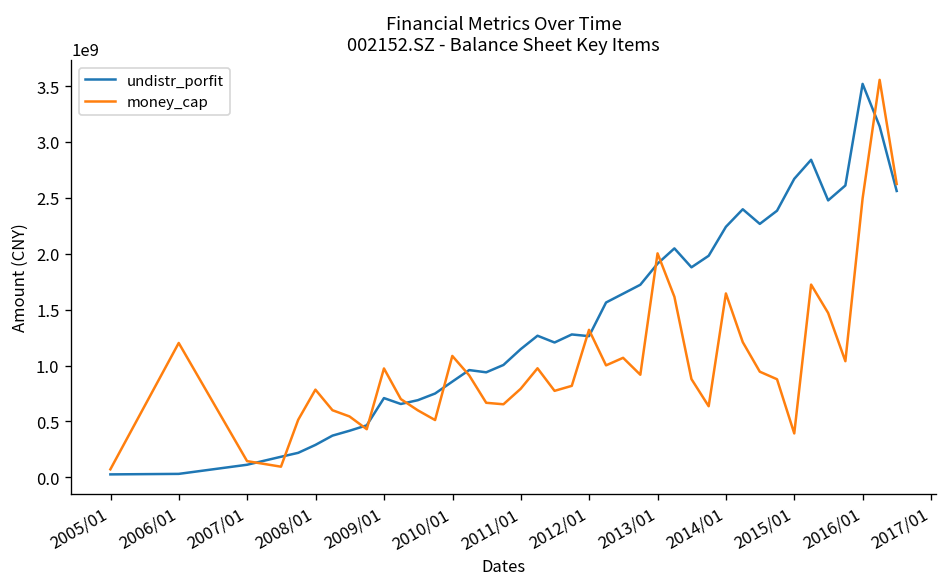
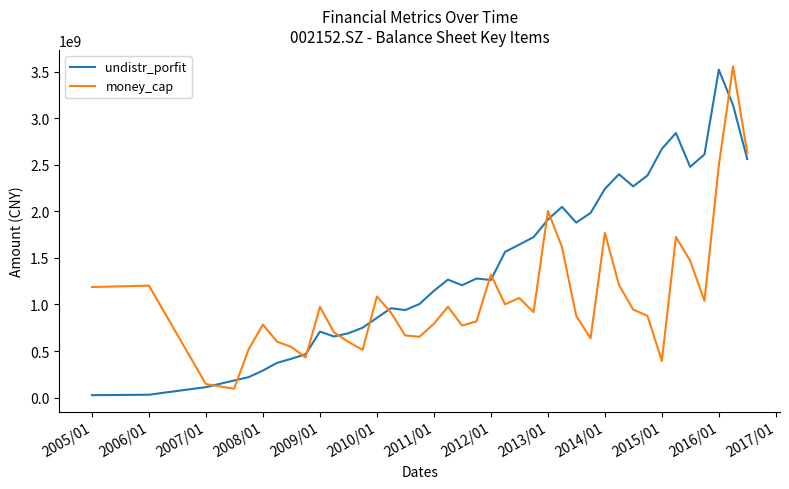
  {
    "undistr_porfit": {
      "2005/01": 0,
      "2006/01": 0,
      "2007/01": 100000000,
      "2008/01": 300000000,
      "2009/01": 700000000,
      "2010/01": 900000000,
      "2011/01": 1100000000,
      "2012/01": 1300000000,
      "2013/01": 1900000000,
      "2014/01": 2200000000,
      "2015/01": 2700000000,
      "2016/01": 3500000000
    },
    "money_cap": {
-     "2005/01": 100000000,
+     "2005/01": 1200000000,
      "2006/01": 1200000000,
      "2007/01": 100000000,
      "2008/01": 800000000,
      "2009/01": 1000000000,
      "2010/01": 1100000000,
      "2011/01": 800000000,
      "2012/01": 1300000000,
      "2013/01": 2000000000,
-     "2014/01": 1600000000,
+     "2014/01": 1800000000,
      "2015/01": 400000000,
      "2016/01": 2500000000
    }
  }
